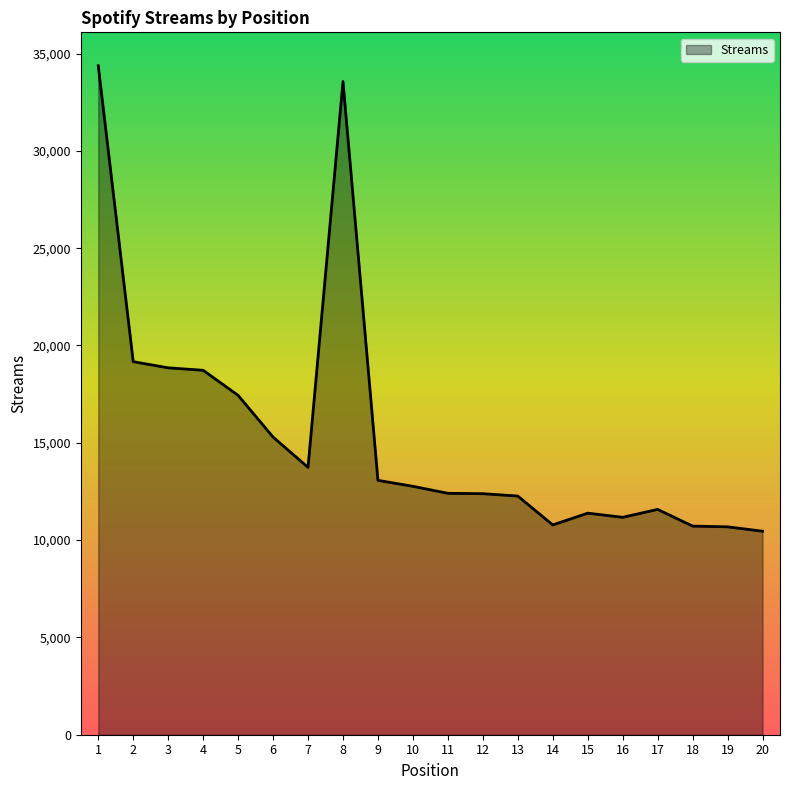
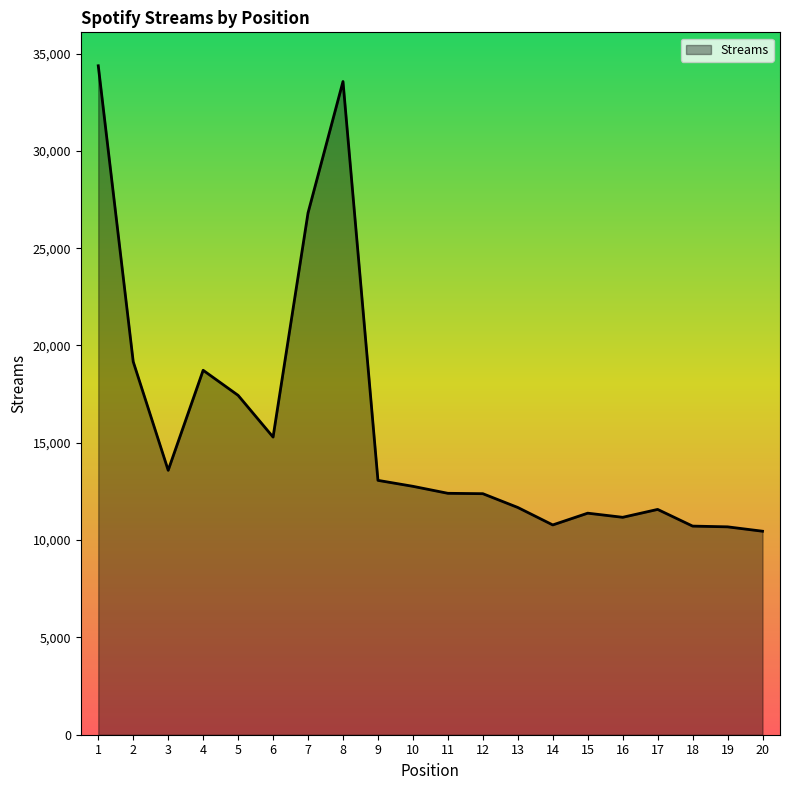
  {
    "1": "34,400",
    "2": "19,200",
-   "3": "18,900",
+   "3": "13,600",
    "4": "18,700",
    "5": "17,400",
    "6": "15,300",
-   "7": "13,700",
+   "7": "26,800",
    "8": "33,600",
    "9": "13,100",
    "10": "12,800",
    "11": "12,400",
    "12": "12,400",
-   "13": "12,300",
+   "13": "11,700",
    "14": "10,800",
    "15": "11,400",
    "16": "11,200",
    "17": "11,600",
    "18": "10,700",
    "19": "10,700",
    "20": "10,500"
  }
